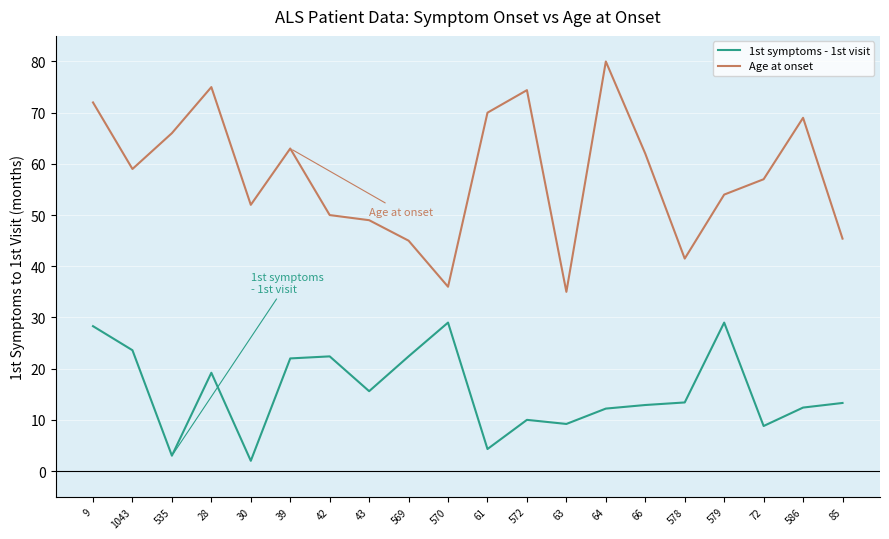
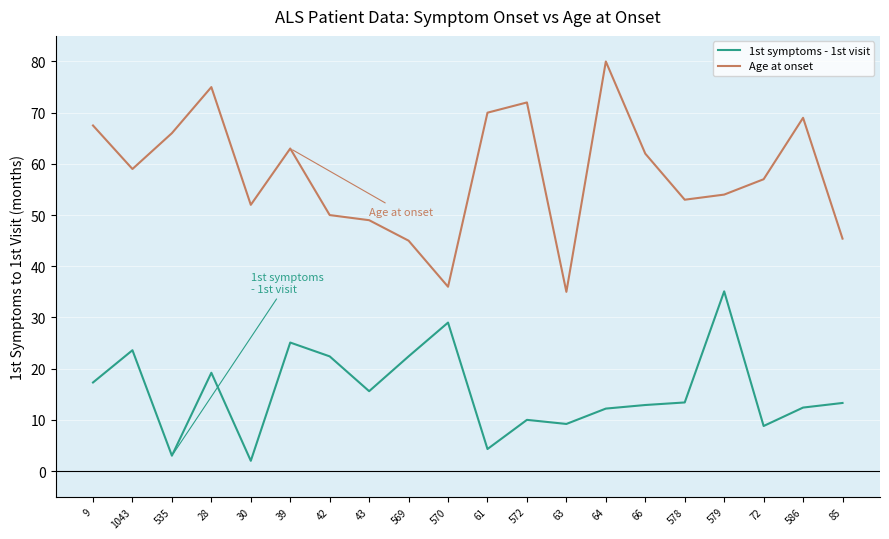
  {
    "1st symptoms - 1st visit": {
-     "9": 28,
+     "9": 17,
      "1043": 24,
      "535": 3,
      "30": 2,
-     "39": 22,
+     "39": 25,
      "42": 22,
      "43": 16,
      "569": 22,
      "570": 29,
      "61": 4,
      "572": 10,
      "63": 9,
      "64": 12,
      "66": 13,
      "578": 13,
-     "579": 29,
+     "579": 35,
      "72": 9,
      "586": 12,
      "85": 13
    },
    "Age at onset": {
-     "9": 72,
+     "9": 68,
      "1043": 59,
      "535": 66,
      "28": 75,
      "30": 52,
      "39": 63,
      "42": 50,
      "43": 49,
      "569": 45,
      "570": 36,
      "61": 70,
-     "572": 74,
+     "572": 72,
      "63": 35,
      "64": 80,
      "66": 62,
-     "578": 42,
+     "578": 53,
      "579": 54,
      "72": 57,
      "586": 69,
      "85": 45
    }
  }
